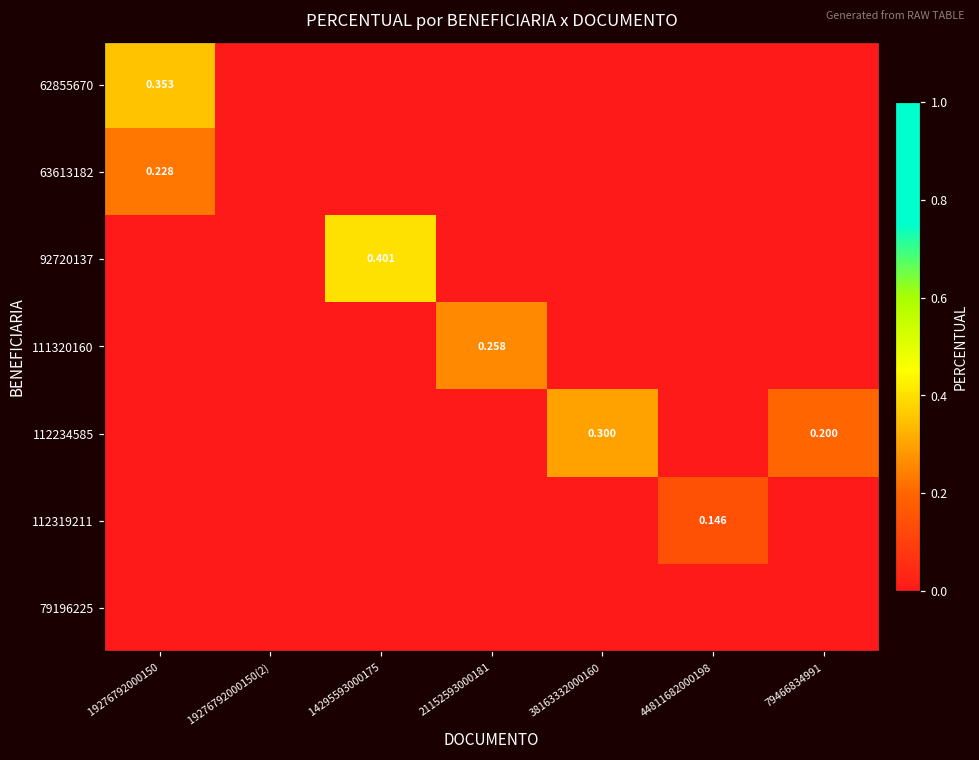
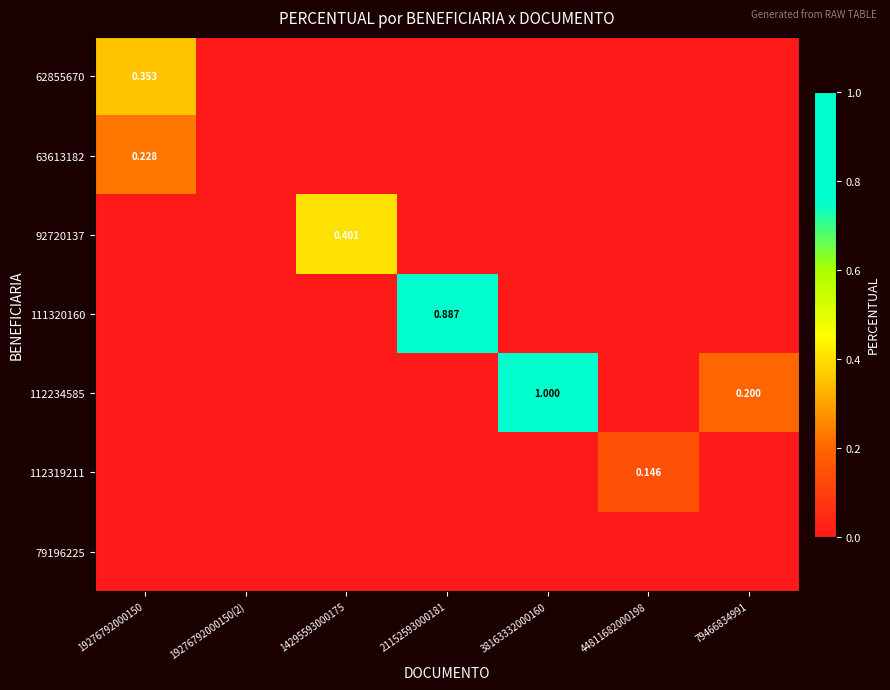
  {
    "62855670": {
      "19276792000150": 0.353
    },
    "63613182": {
      "19276792000150": 0.228
    },
    "92720137": {
      "14295593000175": 0.401
    },
    "111320160": {
-     "21152593000181": 0.258
+     "21152593000181": 0.887
    },
    "112234585": {
-     "38163332000160": 0.300,
+     "38163332000160": 1.000,
      "79466834991": 0.200
    },
    "112319211": {
      "44811682000198": 0.146
    }
  }
